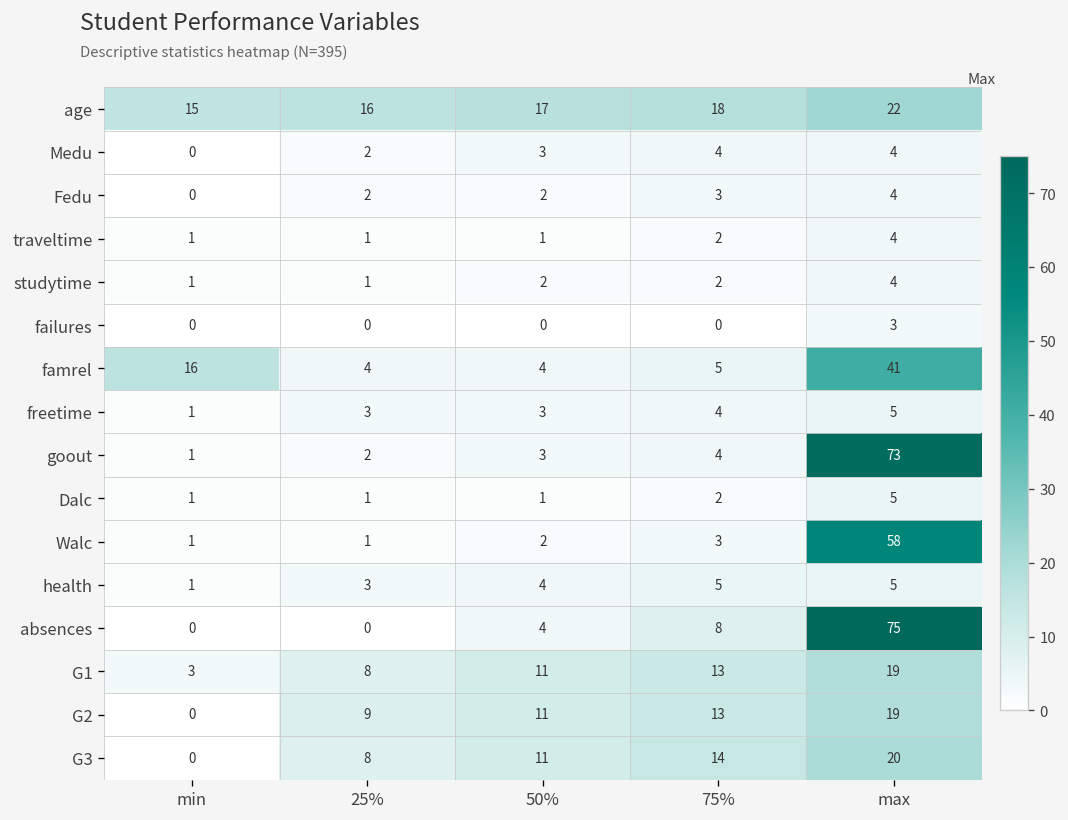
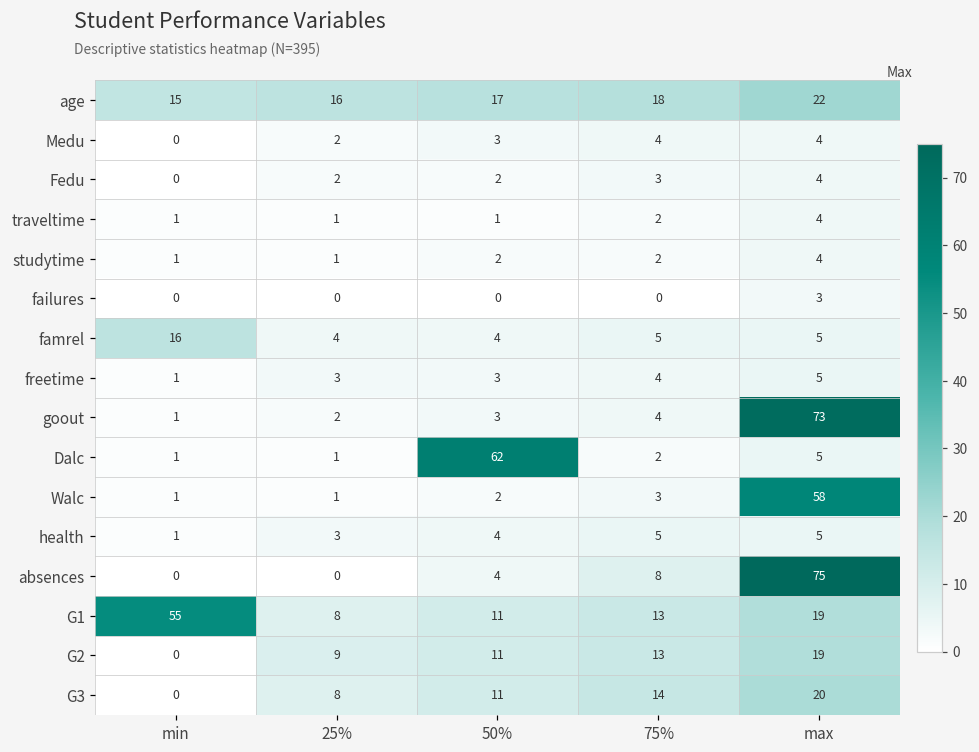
  {
    "age": {
      "min": 15,
      "25%": 16,
      "50%": 17,
      "75%": 18,
      "max": 22
    },
    "Medu": {
      "min": 0,
      "25%": 2,
      "50%": 3,
      "75%": 4,
      "max": 4
    },
    "Fedu": {
      "min": 0,
      "25%": 2,
      "50%": 2,
      "75%": 3,
      "max": 4
    },
    "traveltime": {
      "min": 1,
      "25%": 1,
      "50%": 1,
      "75%": 2,
      "max": 4
    },
    "studytime": {
      "min": 1,
      "25%": 1,
      "50%": 2,
      "75%": 2,
      "max": 4
    },
    "failures": {
      "min": 0,
      "25%": 0,
      "50%": 0,
      "75%": 0,
      "max": 3
    },
    "famrel": {
      "min": 16,
      "25%": 4,
      "50%": 4,
      "75%": 5,
-     "max": 41
+     "max": 5
    },
    "freetime": {
      "min": 1,
      "25%": 3,
      "50%": 3,
      "75%": 4,
      "max": 5
    },
    "goout": {
      "min": 1,
      "25%": 2,
      "50%": 3,
      "75%": 4,
      "max": 73
    },
    "Dalc": {
      "min": 1,
      "25%": 1,
-     "50%": 1,
+     "50%": 62,
      "75%": 2,
      "max": 5
    },
    "Walc": {
      "min": 1,
      "25%": 1,
      "50%": 2,
      "75%": 3,
      "max": 58
    },
    "health": {
      "min": 1,
      "25%": 3,
      "50%": 4,
      "75%": 5,
      "max": 5
    },
    "absences": {
      "min": 0,
      "25%": 0,
      "50%": 4,
      "75%": 8,
      "max": 75
    },
    "G1": {
-     "min": 3,
+     "min": 55,
      "25%": 8,
      "50%": 11,
      "75%": 13,
      "max": 19
    },
    "G2": {
      "min": 0,
      "25%": 9,
      "50%": 11,
      "75%": 13,
      "max": 19
    },
    "G3": {
      "min": 0,
      "25%": 8,
      "50%": 11,
      "75%": 14,
      "max": 20
    }
  }
